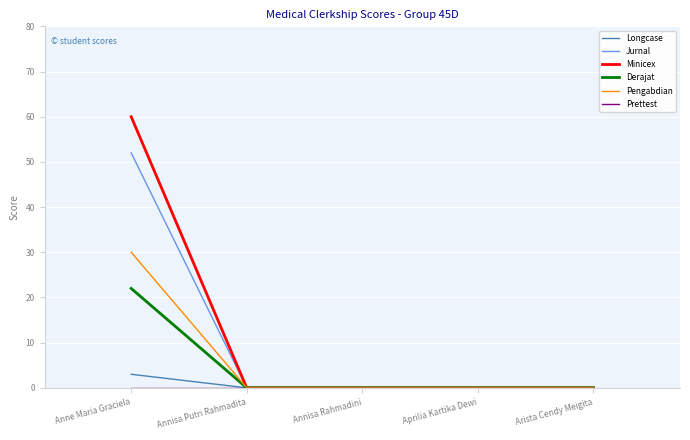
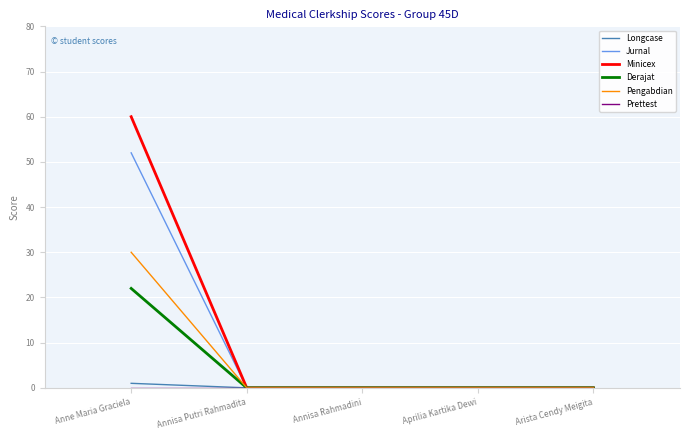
  {
    "Longcase": {
-     "Anne Maria Graciela": 3
+     "Anne Maria Graciela": 1
    },
    "Jurnal": {
      "Anne Maria Graciela": 52
    },
    "Minicex": {
      "Anne Maria Graciela": 60
    },
    "Derajat": {
      "Anne Maria Graciela": 22
    },
    "Pengabdian": {
      "Anne Maria Graciela": 30
    },
    "Prettest": {
      "Anne Maria Graciela": 0
    }
  }
